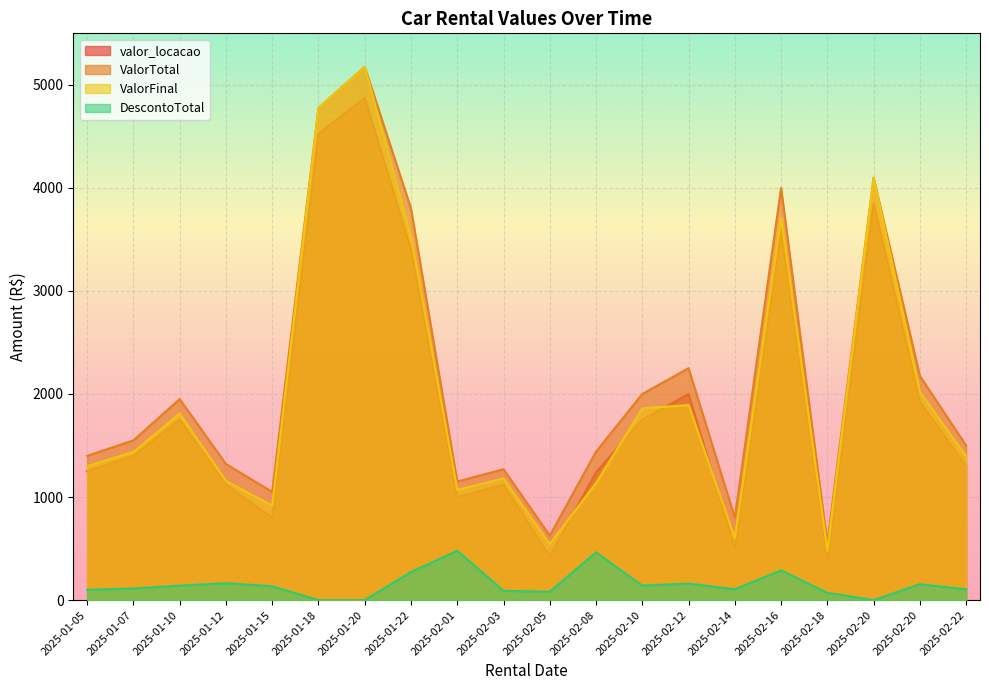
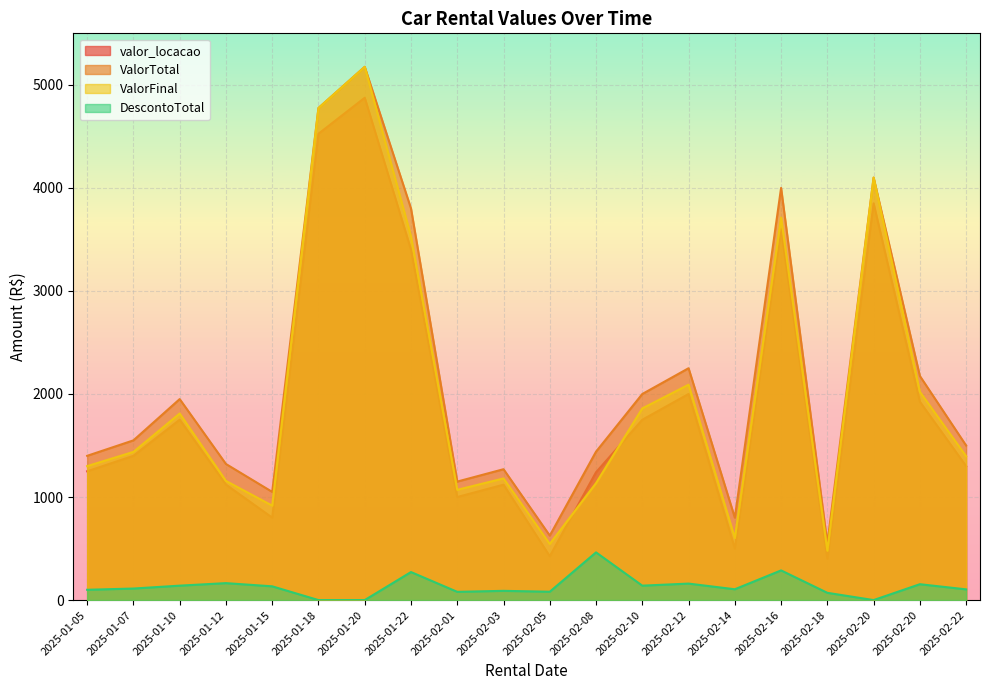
  {
    "ValorFinal": {
      "2025-01-05": 1300,
      "2025-01-07": 1440,
      "2025-01-10": 1810,
      "2025-01-12": 1160,
      "2025-01-15": 920,
      "2025-01-22": 3530,
      "2025-02-01": 1070,
      "2025-02-03": 1180,
      "2025-02-05": 540,
      "2025-02-08": 1140,
      "2025-02-10": 1860,
-     "2025-02-12": 1890,
+     "2025-02-12": 2090,
      "2025-02-14": 600,
      "2025-02-16": 3710,
      "2025-02-18": 480,
      "2025-02-22": 1400
    },
    "DescontoTotal": {
      "2025-01-05": 100,
      "2025-01-07": 110,
      "2025-01-10": 140,
      "2025-01-12": 160,
      "2025-01-15": 130,
      "2025-01-18": 0,
      "2025-01-20": 0,
      "2025-01-22": 270,
-     "2025-02-01": 480,
+     "2025-02-01": 80,
      "2025-02-03": 90,
      "2025-02-05": 80,
      "2025-02-08": 460,
      "2025-02-10": 140,
      "2025-02-12": 160,
      "2025-02-14": 110,
      "2025-02-16": 290,
      "2025-02-18": 70,
      "2025-02-22": 100
    }
  }
